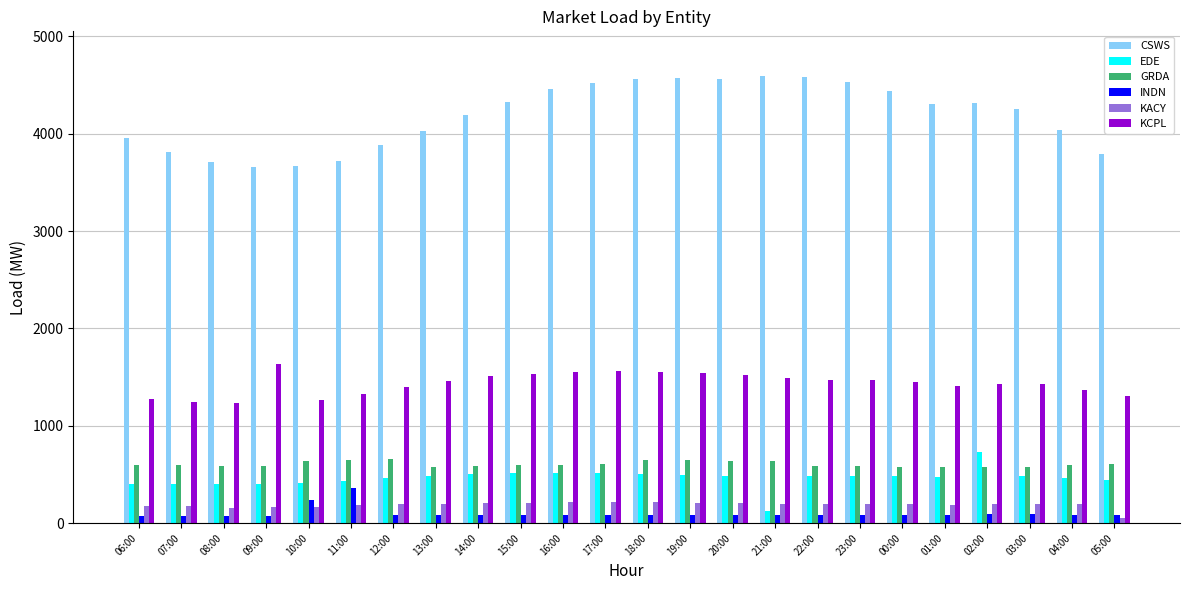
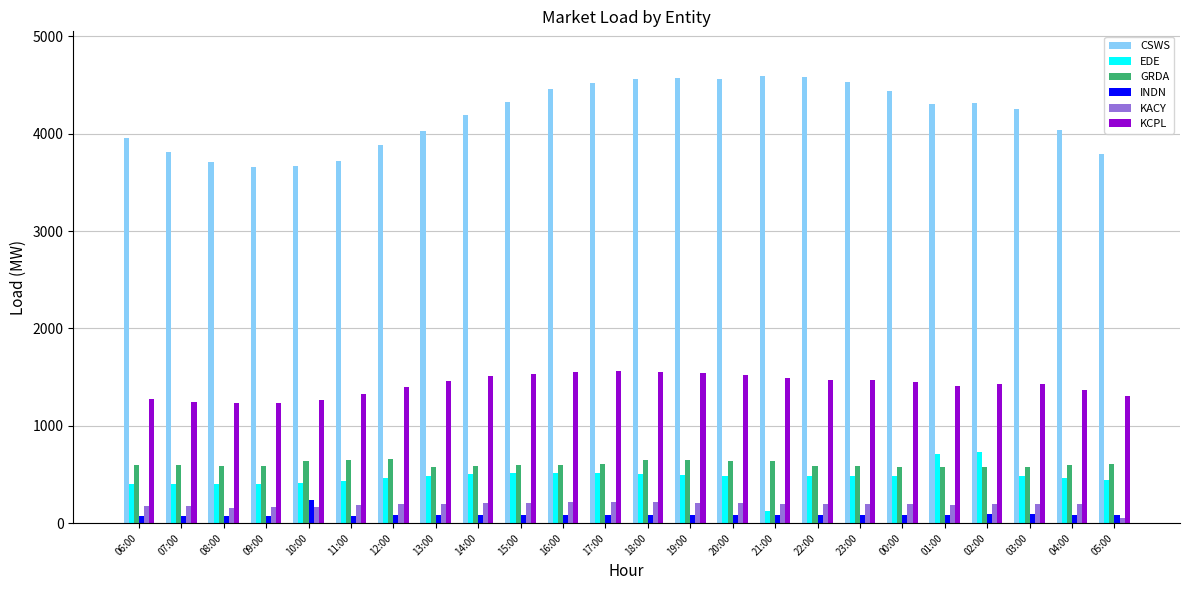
  {
    "CSWS": {
      "06:00": 4000,
      "07:00": 3800,
      "08:00": 3700,
      "09:00": 3700,
      "10:00": 3700,
      "11:00": 3700,
      "12:00": 3900,
      "13:00": 4000,
      "14:00": 4200,
      "15:00": 4300,
      "16:00": 4500,
      "17:00": 4500,
      "18:00": 4600,
      "19:00": 4600,
      "20:00": 4600,
      "21:00": 4600,
      "22:00": 4600,
      "23:00": 4500,
      "00:00": 4400,
      "01:00": 4300,
      "02:00": 4300,
      "03:00": 4300,
      "04:00": 4000,
      "05:00": 3800
    },
    "EDE": {
      "06:00": 400,
      "07:00": 400,
      "08:00": 400,
      "09:00": 400,
      "10:00": 400,
      "11:00": 400,
      "12:00": 500,
      "13:00": 500,
      "14:00": 500,
      "15:00": 500,
      "16:00": 500,
      "17:00": 500,
      "18:00": 500,
      "19:00": 500,
      "20:00": 500,
      "21:00": 100,
      "22:00": 500,
      "23:00": 500,
      "00:00": 500,
-     "01:00": 500,
+     "01:00": 700,
      "02:00": 700,
      "03:00": 500,
      "04:00": 500,
      "05:00": 400
    },
    "GRDA": {
      "06:00": 600,
      "07:00": 600,
      "08:00": 600,
      "09:00": 600,
      "10:00": 600,
      "11:00": 600,
      "12:00": 700,
      "13:00": 600,
      "14:00": 600,
      "15:00": 600,
      "16:00": 600,
      "17:00": 600,
      "18:00": 600,
      "19:00": 600,
      "20:00": 600,
      "21:00": 600,
      "22:00": 600,
      "23:00": 600,
      "00:00": 600,
      "01:00": 600,
      "02:00": 600,
      "03:00": 600,
      "04:00": 600,
      "05:00": 600
    },
    "INDN": {
      "06:00": 100,
      "07:00": 100,
      "08:00": 100,
      "09:00": 100,
      "10:00": 200,
-     "11:00": 400,
+     "11:00": 100,
      "12:00": 100,
      "13:00": 100,
      "14:00": 100,
      "15:00": 100,
      "16:00": 100,
      "17:00": 100,
      "18:00": 100,
      "19:00": 100,
      "20:00": 100,
      "21:00": 100,
      "22:00": 100,
      "23:00": 100,
      "00:00": 100,
      "01:00": 100,
      "02:00": 100,
      "03:00": 100,
      "04:00": 100,
      "05:00": 100
    },
    "KACY": {
      "06:00": 200,
      "07:00": 200,
      "08:00": 200,
      "09:00": 200,
      "10:00": 200,
      "11:00": 200,
      "12:00": 200,
      "13:00": 200,
      "14:00": 200,
      "15:00": 200,
      "16:00": 200,
      "17:00": 200,
      "18:00": 200,
      "19:00": 200,
      "20:00": 200,
      "21:00": 200,
      "22:00": 200,
      "23:00": 200,
      "00:00": 200,
      "01:00": 200,
      "02:00": 200,
      "03:00": 200,
      "04:00": 200,
      "05:00": 0
    },
    "KCPL": {
      "06:00": 1300,
      "07:00": 1200,
      "08:00": 1200,
-     "09:00": 1600,
+     "09:00": 1200,
      "10:00": 1300,
      "11:00": 1300,
      "12:00": 1400,
      "13:00": 1500,
      "14:00": 1500,
      "15:00": 1500,
      "16:00": 1600,
      "17:00": 1600,
      "18:00": 1600,
      "19:00": 1500,
      "20:00": 1500,
      "21:00": 1500,
      "22:00": 1500,
      "23:00": 1500,
      "00:00": 1400,
      "01:00": 1400,
      "02:00": 1400,
      "03:00": 1400,
      "04:00": 1400,
      "05:00": 1300
    }
  }
